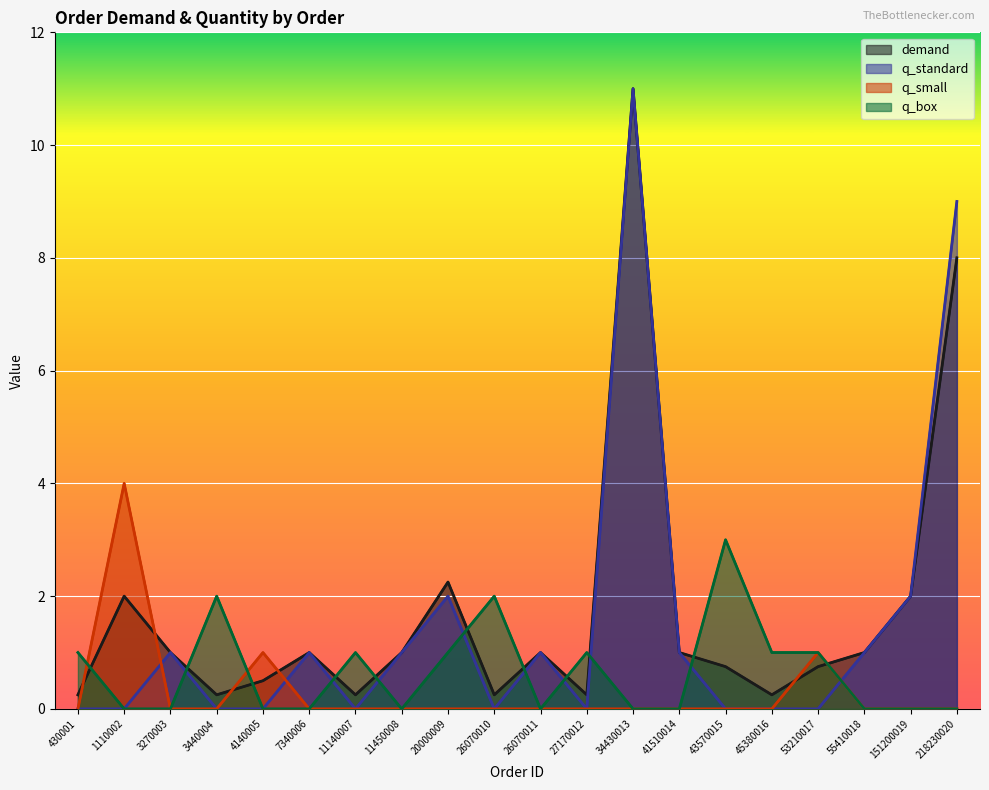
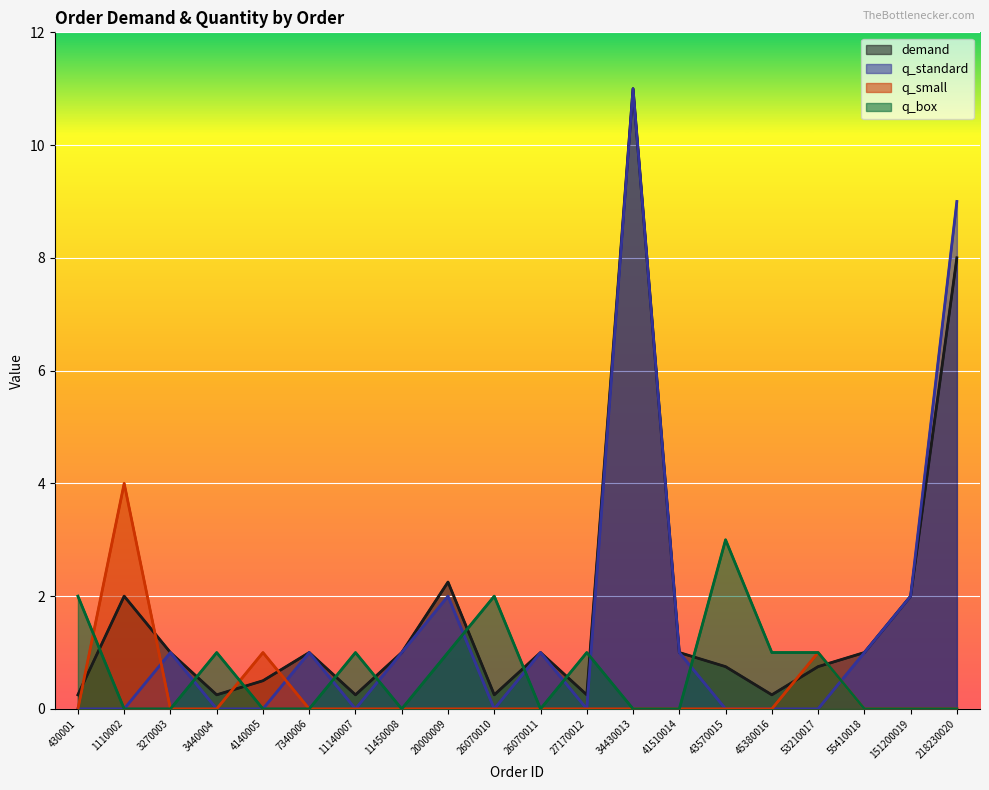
  {
    "demand": {
      "430001": 0.3,
      "1110002": 2,
      "3440004": 0.3,
      "4140005": 0.5,
      "11140007": 0.3,
      "20000009": 2.3,
      "26070010": 0.3,
      "27170012": 0.3,
      "43570015": 0.8,
      "45380016": 0.3,
      "53210017": 0.8,
      "218230020": 8
    },
    "q_standard": {
      "20000009": 2,
      "53210017": 0,
      "218230020": 9
    },
    "q_small": {
      "1110002": 4,
      "4140005": 1,
      "20000009": 0
    },
    "q_box": {
-     "430001": 1,
-     "3440004": 2,
+     "430001": 2,
+     "3440004": 1,
      "11140007": 1,
      "20000009": 1,
      "26070010": 2,
      "27170012": 1,
      "43570015": 3,
      "45380016": 1
    }
  }
